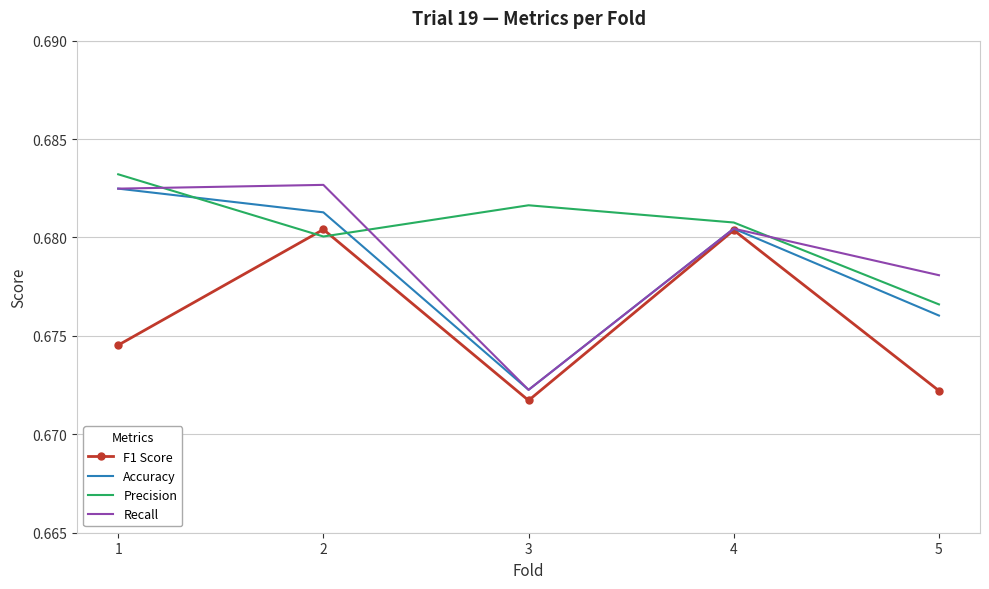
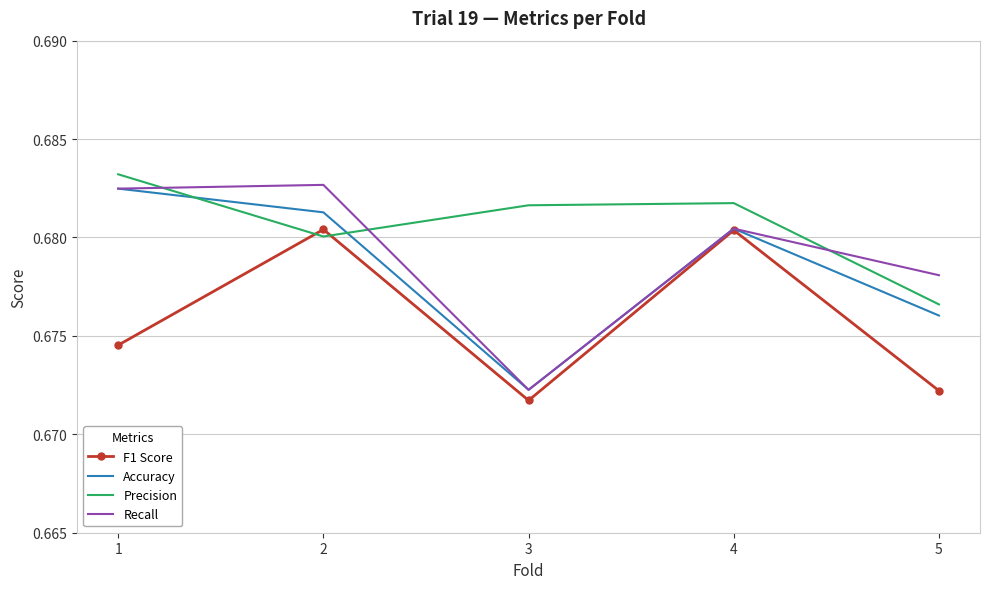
  {
    "F1 Score": {
      "1": 0.6745,
      "2": 0.6804,
      "3": 0.6717,
      "5": 0.6722
    },
    "Accuracy": {
      "2": 0.6813,
      "5": 0.6760
    },
    "Precision": {
      "1": 0.6832,
      "2": 0.6801,
      "3": 0.6816,
-     "4": 0.6808,
+     "4": 0.6817,
      "5": 0.6766
    },
    "Recall": {
      "2": 0.6827,
      "5": 0.6781
    }
  }
